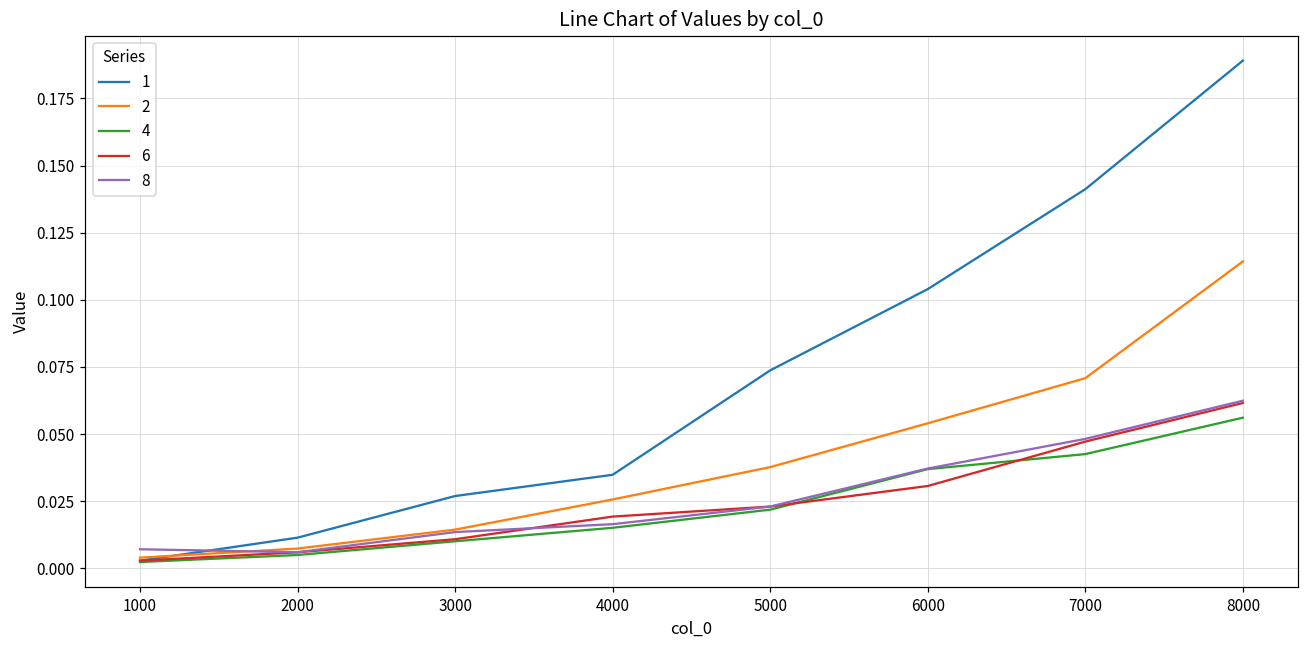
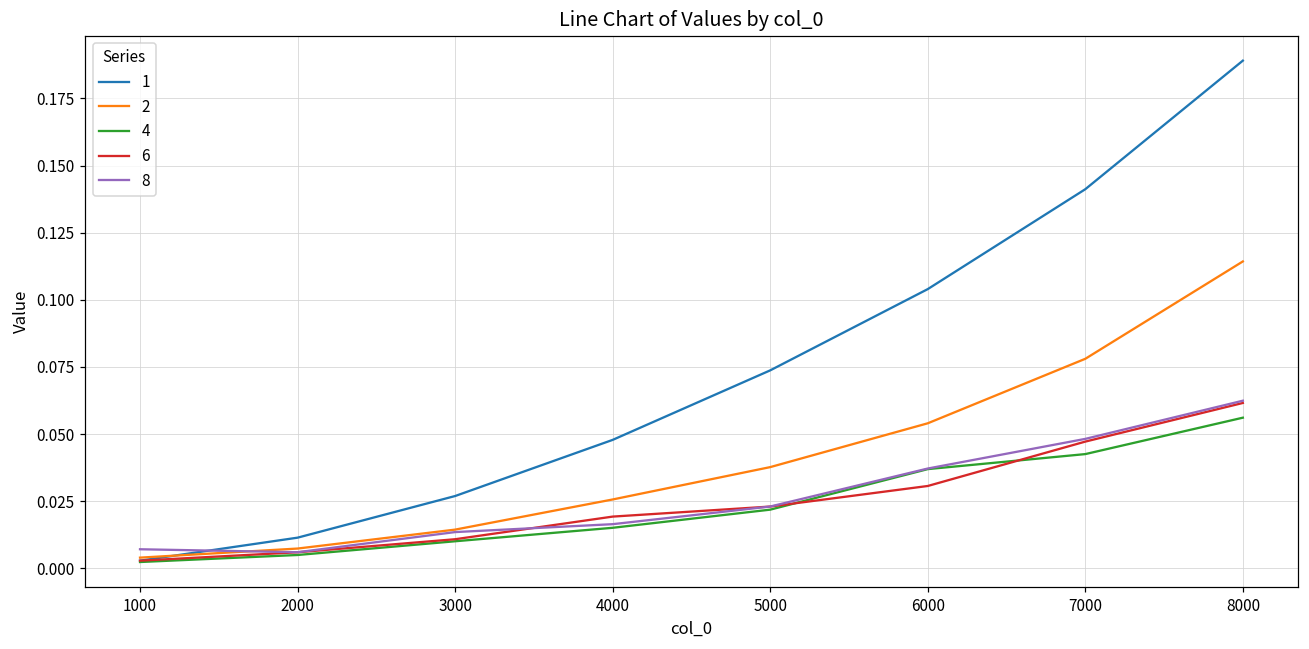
  {
    "1": {
      "2000": 0.011,
      "3000": 0.027,
-     "4000": 0.035,
+     "4000": 0.048,
      "5000": 0.074,
      "6000": 0.104,
      "7000": 0.141,
      "8000": 0.189
    },
    "2": {
      "1000": 0.004,
      "2000": 0.007,
      "4000": 0.026,
      "5000": 0.038,
      "6000": 0.054,
-     "7000": 0.071,
+     "7000": 0.078,
      "8000": 0.114
    },
    "4": {
      "4000": 0.015,
      "5000": 0.022,
      "7000": 0.043,
      "8000": 0.056
    },
    "6": {
      "4000": 0.019,
      "6000": 0.031
    },
    "8": {
      "1000": 0.007,
      "4000": 0.016
    }
  }
